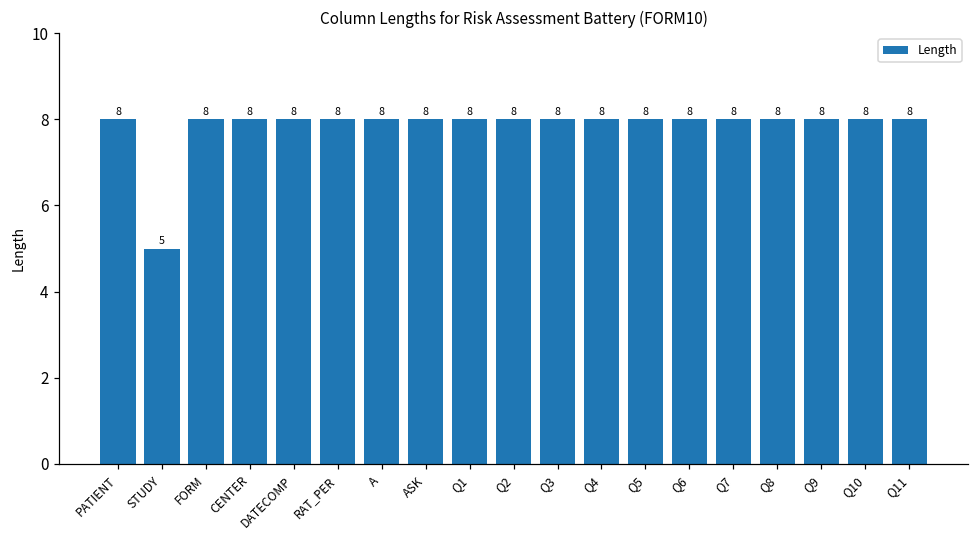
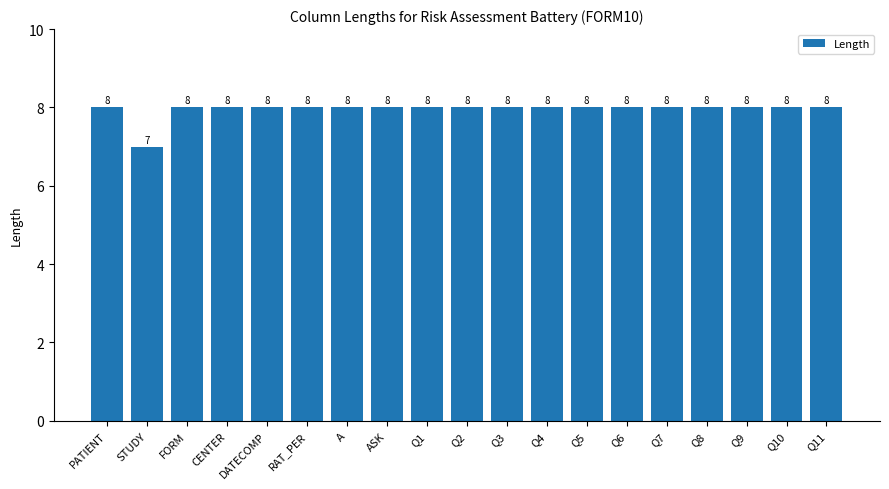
  {
    "PATIENT": 8,
-   "STUDY": 5,
+   "STUDY": 7,
    "FORM": 8,
    "CENTER": 8,
    "DATECOMP": 8,
    "RAT_PER": 8,
    "A": 8,
    "ASK": 8,
    "Q1": 8,
    "Q2": 8,
    "Q3": 8,
    "Q4": 8,
    "Q5": 8,
    "Q6": 8,
    "Q7": 8,
    "Q8": 8,
    "Q9": 8,
    "Q10": 8,
    "Q11": 8
  }
